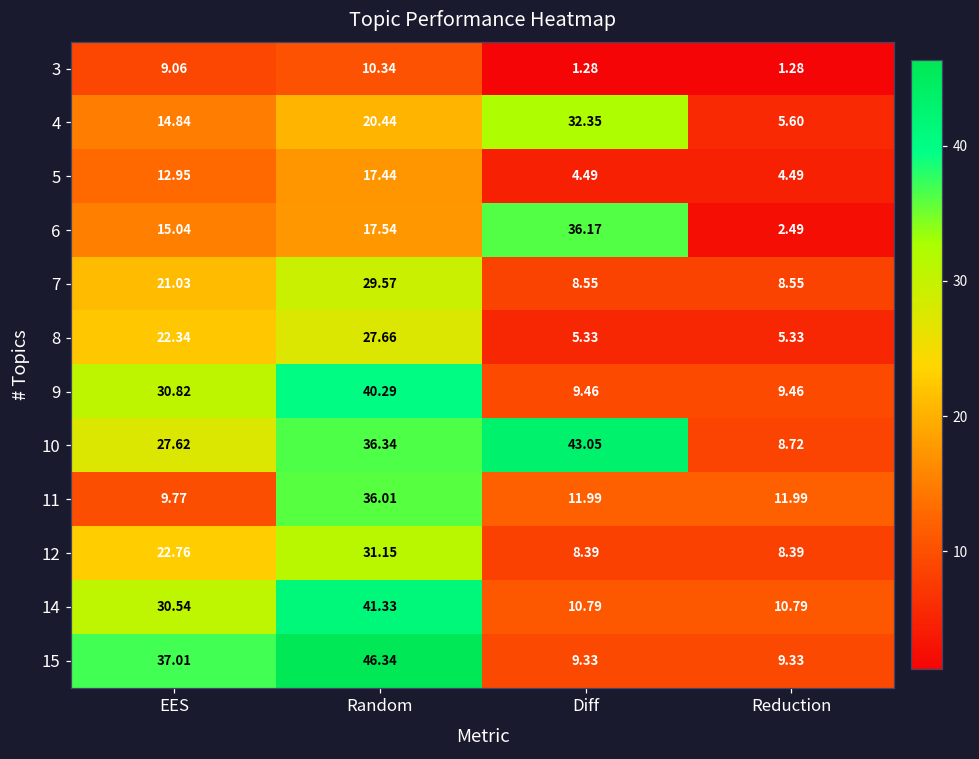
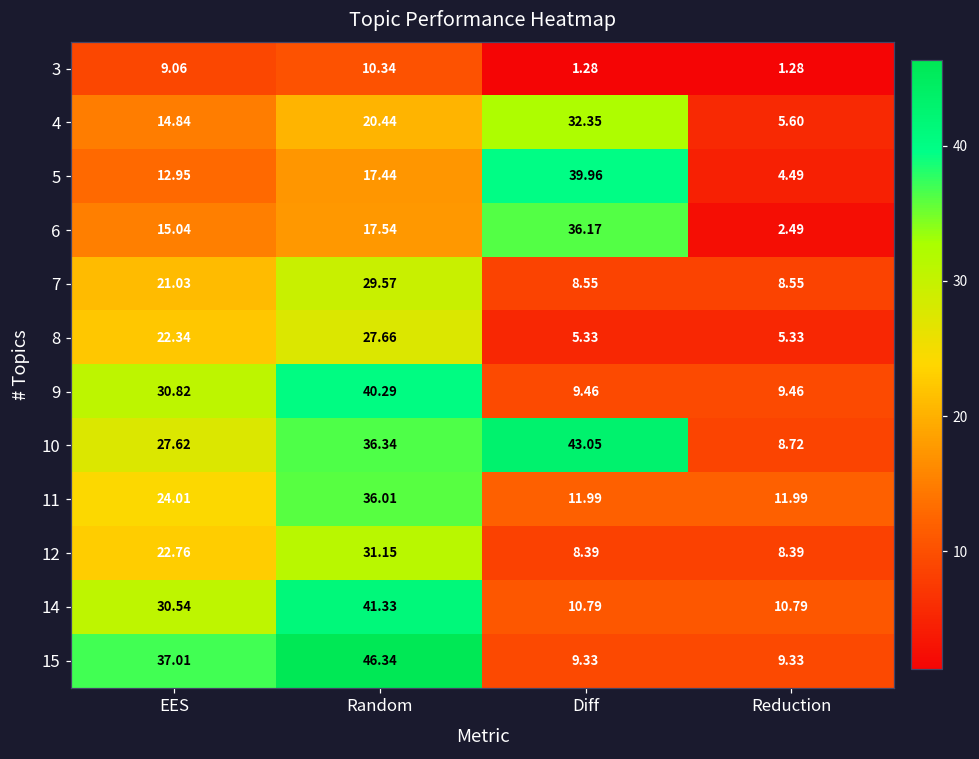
  {
    "3": {
      "EES": 9.06,
      "Random": 10.34,
      "Diff": 1.28,
      "Reduction": 1.28
    },
    "4": {
      "EES": 14.84,
      "Random": 20.44,
      "Diff": 32.35,
      "Reduction": 5.60
    },
    "5": {
      "EES": 12.95,
      "Random": 17.44,
-     "Diff": 4.49,
+     "Diff": 39.96,
      "Reduction": 4.49
    },
    "6": {
      "EES": 15.04,
      "Random": 17.54,
      "Diff": 36.17,
      "Reduction": 2.49
    },
    "7": {
      "EES": 21.03,
      "Random": 29.57,
      "Diff": 8.55,
      "Reduction": 8.55
    },
    "8": {
      "EES": 22.34,
      "Random": 27.66,
      "Diff": 5.33,
      "Reduction": 5.33
    },
    "9": {
      "EES": 30.82,
      "Random": 40.29,
      "Diff": 9.46,
      "Reduction": 9.46
    },
    "10": {
      "EES": 27.62,
      "Random": 36.34,
      "Diff": 43.05,
      "Reduction": 8.72
    },
    "11": {
-     "EES": 9.77,
+     "EES": 24.01,
      "Random": 36.01,
      "Diff": 11.99,
      "Reduction": 11.99
    },
    "12": {
      "EES": 22.76,
      "Random": 31.15,
      "Diff": 8.39,
      "Reduction": 8.39
    },
    "14": {
      "EES": 30.54,
      "Random": 41.33,
      "Diff": 10.79,
      "Reduction": 10.79
    },
    "15": {
      "EES": 37.01,
      "Random": 46.34,
      "Diff": 9.33,
      "Reduction": 9.33
    }
  }
